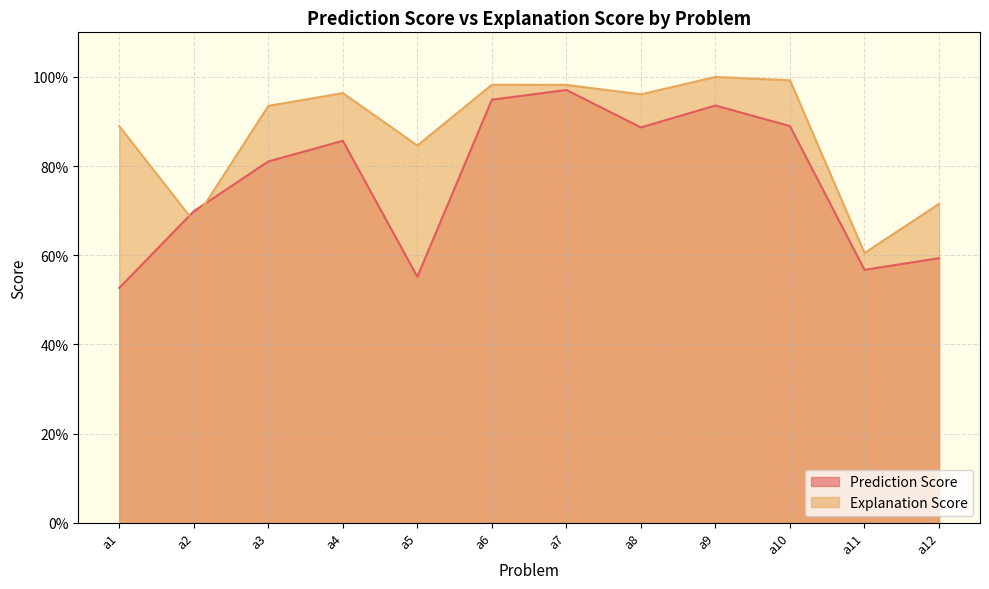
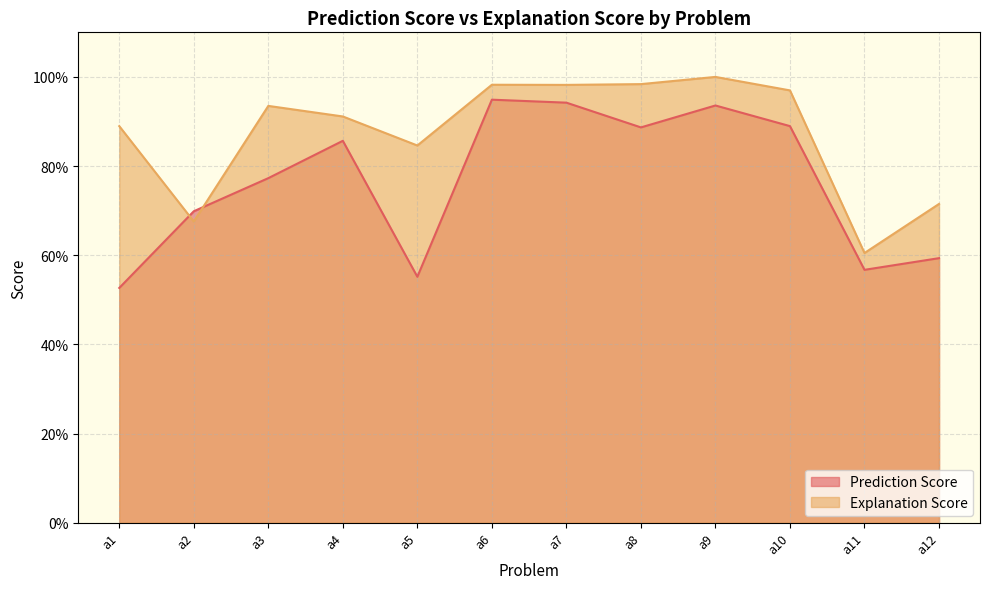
  {
    "Prediction Score": {
      "a1": "53%",
      "a2": "70%",
-     "a3": "81%",
+     "a3": "77%",
      "a4": "86%",
      "a5": "55%",
      "a6": "95%",
-     "a7": "97%",
+     "a7": "94%",
      "a8": "89%",
      "a9": "94%",
      "a10": "89%",
      "a11": "57%",
      "a12": "59%"
    },
    "Explanation Score": {
      "a1": "89%",
      "a2": "68%",
      "a3": "93%",
-     "a4": "96%",
+     "a4": "91%",
      "a5": "85%",
      "a6": "98%",
      "a7": "98%",
-     "a8": "96%",
+     "a8": "98%",
      "a9": "100%",
-     "a10": "99%",
+     "a10": "97%",
      "a11": "60%",
      "a12": "72%"
    }
  }
